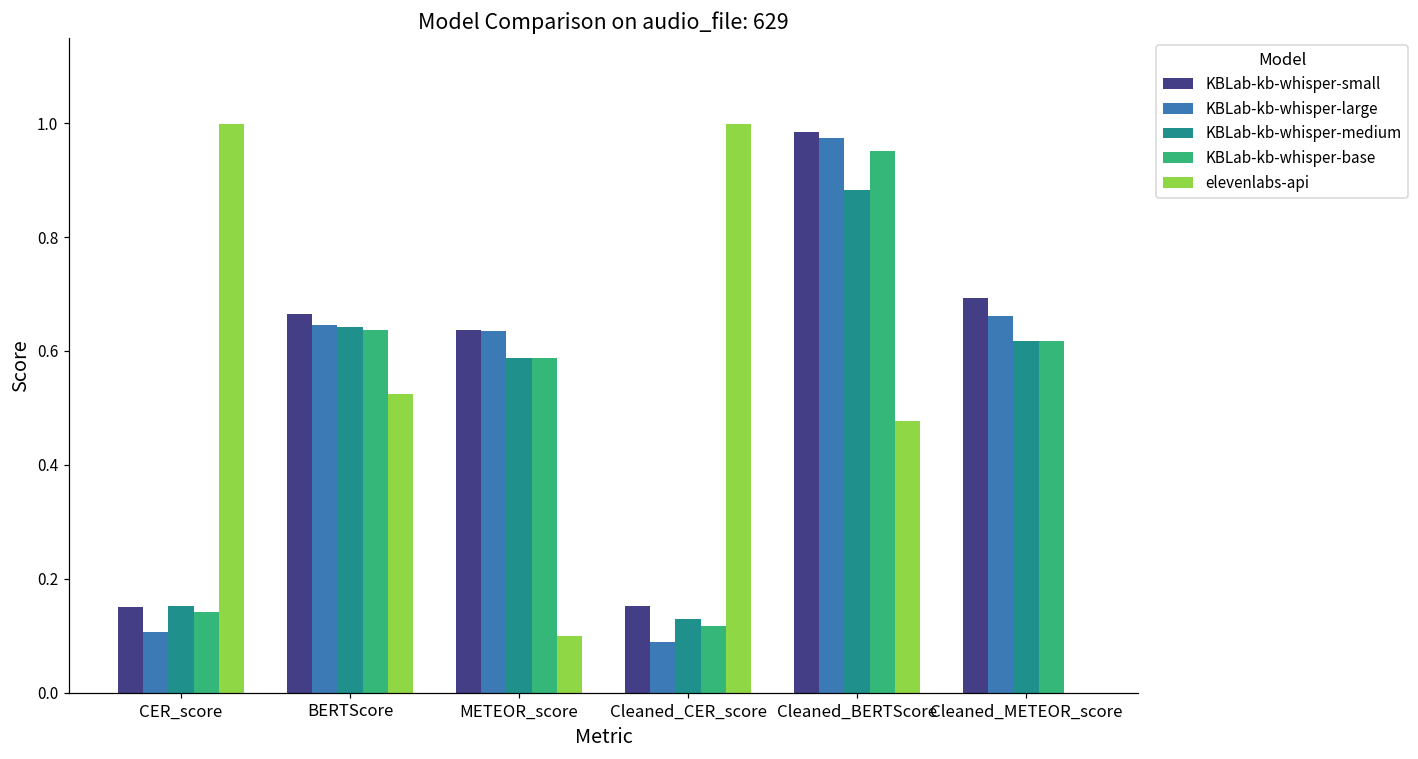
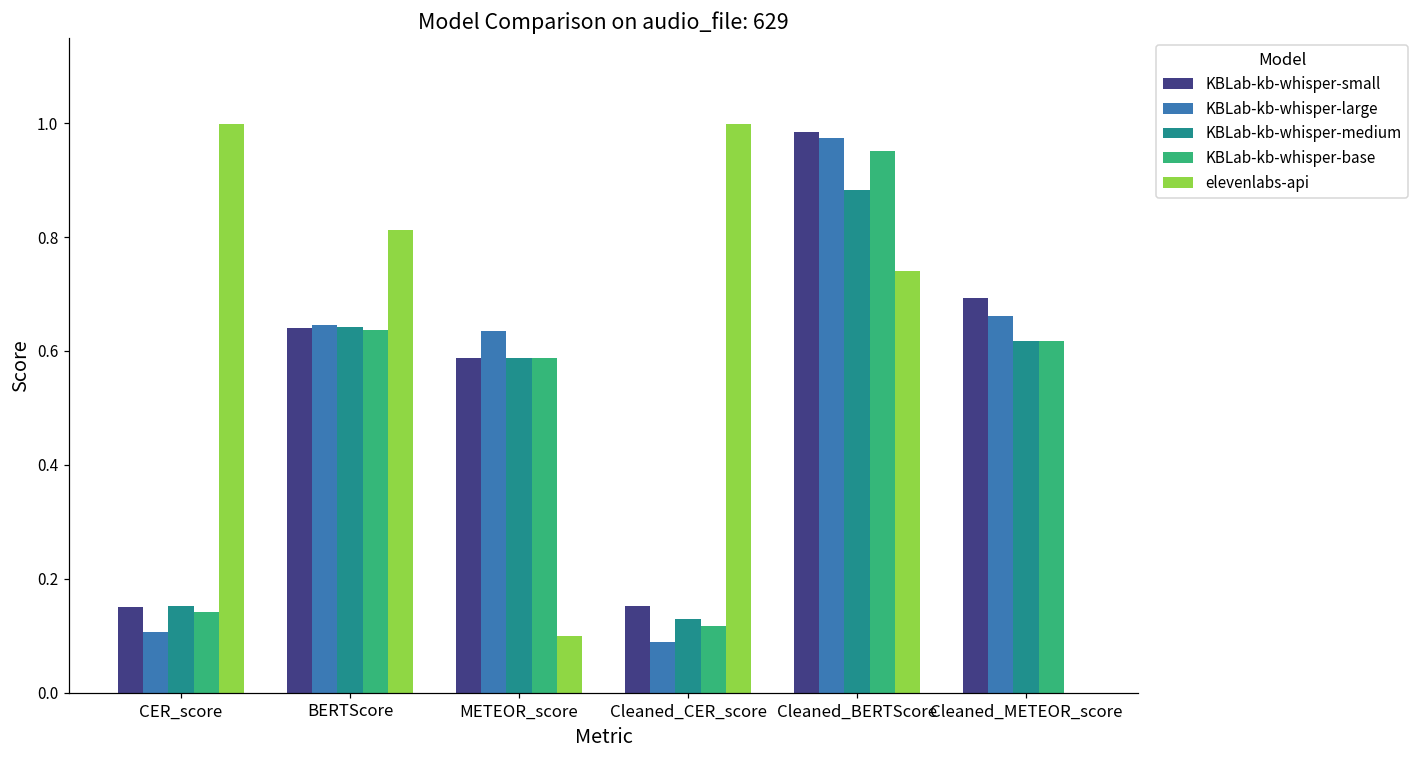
  {
    "KBLab-kb-whisper-small": {
      "CER_score": 0.15,
-     "BERTScore": 0.66,
-     "METEOR_score": 0.64,
+     "BERTScore": 0.64,
+     "METEOR_score": 0.59,
      "Cleaned_CER_score": 0.15,
      "Cleaned_BERTScore": 0.99,
      "Cleaned_METEOR_score": 0.69
    },
    "elevenlabs-api": {
      "CER_score": 1.00,
-     "BERTScore": 0.52,
+     "BERTScore": 0.81,
      "METEOR_score": 0.10,
      "Cleaned_CER_score": 1.00,
-     "Cleaned_BERTScore": 0.48,
+     "Cleaned_BERTScore": 0.74,
      "Cleaned_METEOR_score": 0.00
    }
  }
